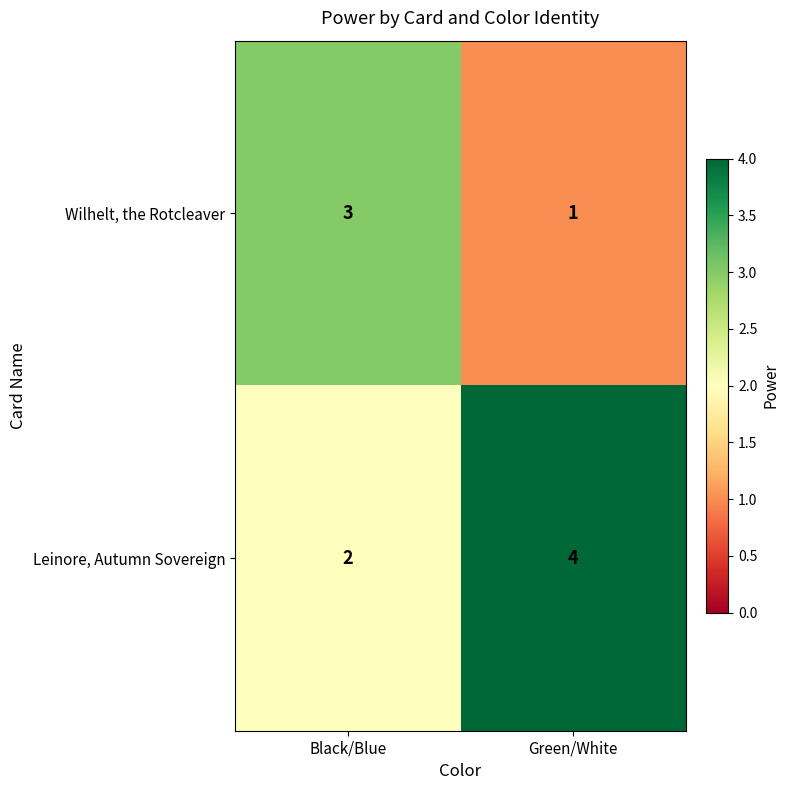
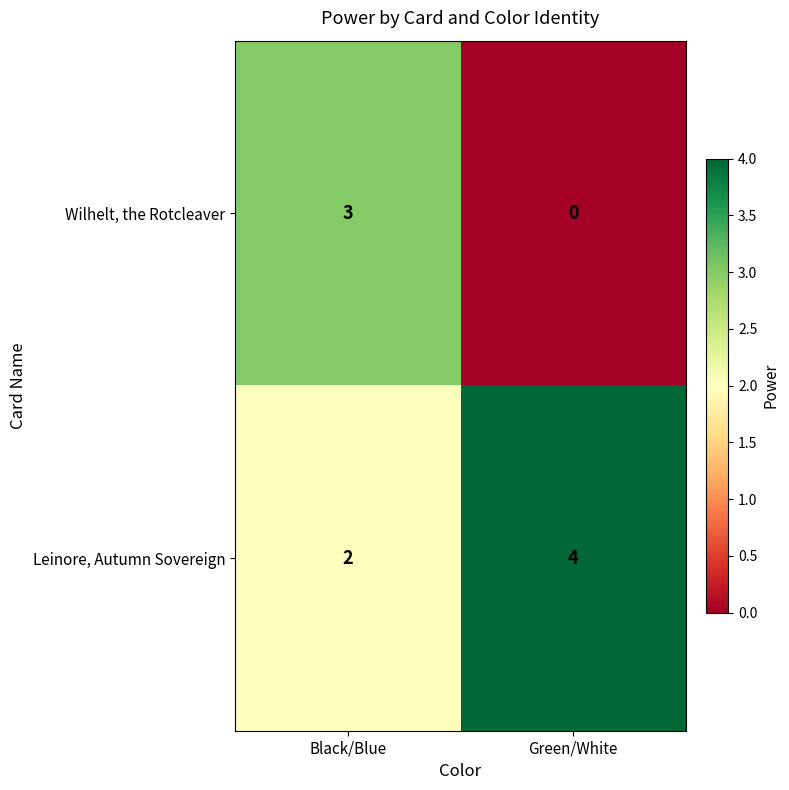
  {
    "Wilhelt, the Rotcleaver": {
      "Black/Blue": 3,
-     "Green/White": 1
+     "Green/White": 0
    },
    "Leinore, Autumn Sovereign": {
      "Black/Blue": 2,
      "Green/White": 4
    }
  }
